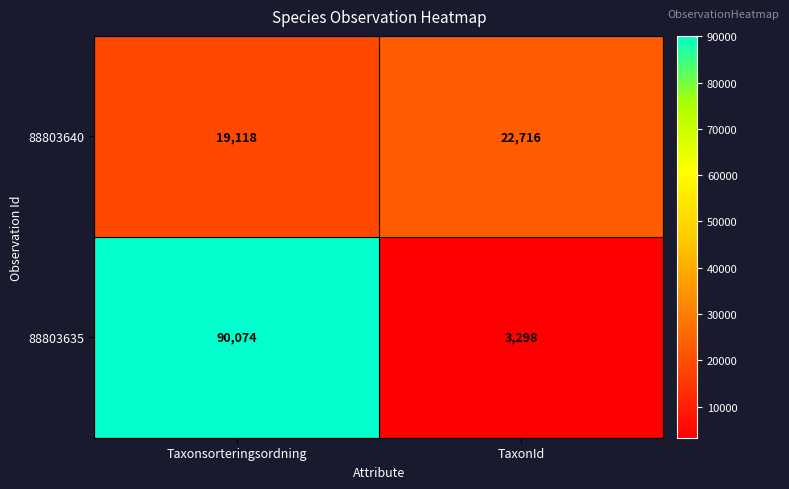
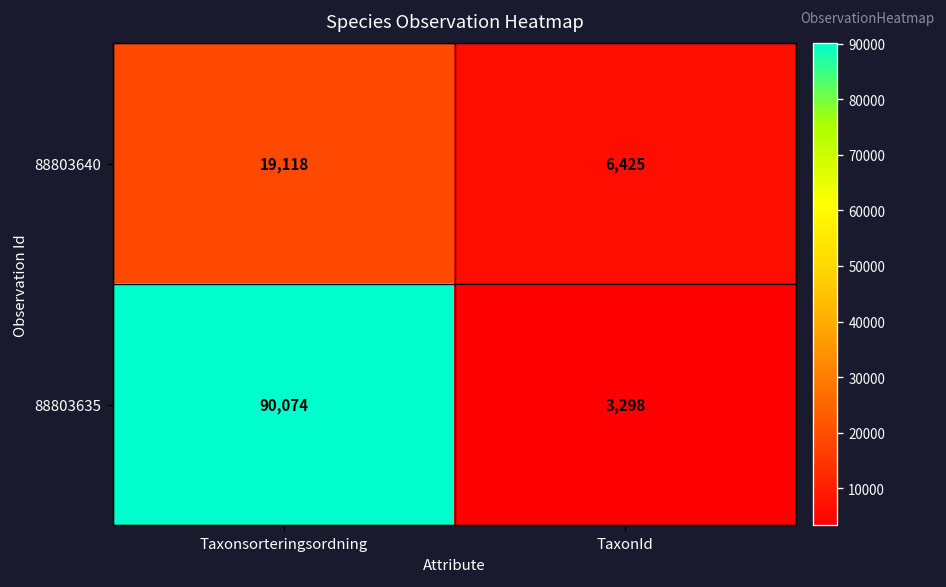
  {
    "88803640": {
      "Taxonsorteringsordning": "19,118",
-     "TaxonId": "22,716"
+     "TaxonId": "6,425"
    },
    "88803635": {
      "Taxonsorteringsordning": "90,074",
      "TaxonId": "3,298"
    }
  }
